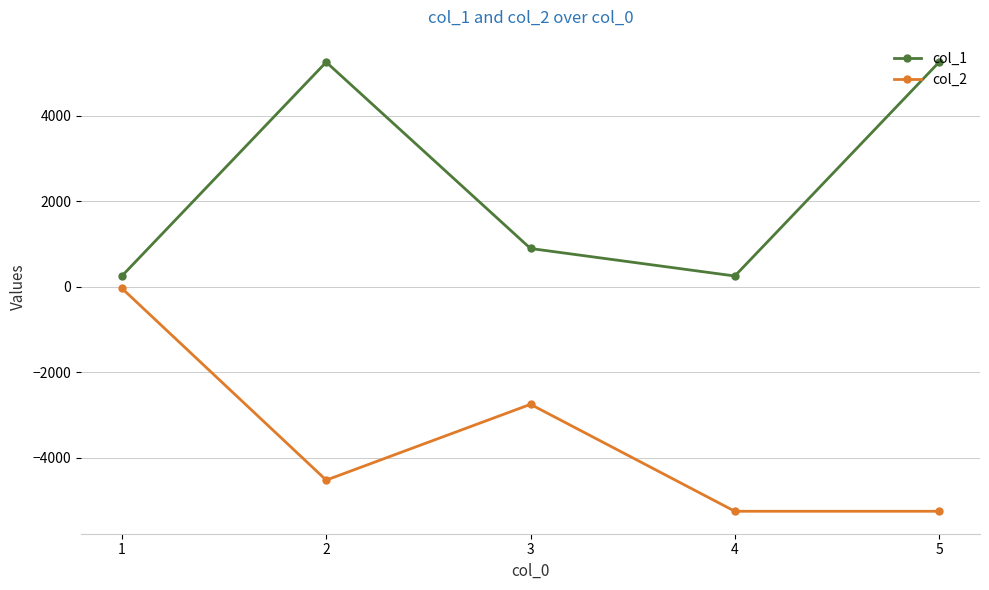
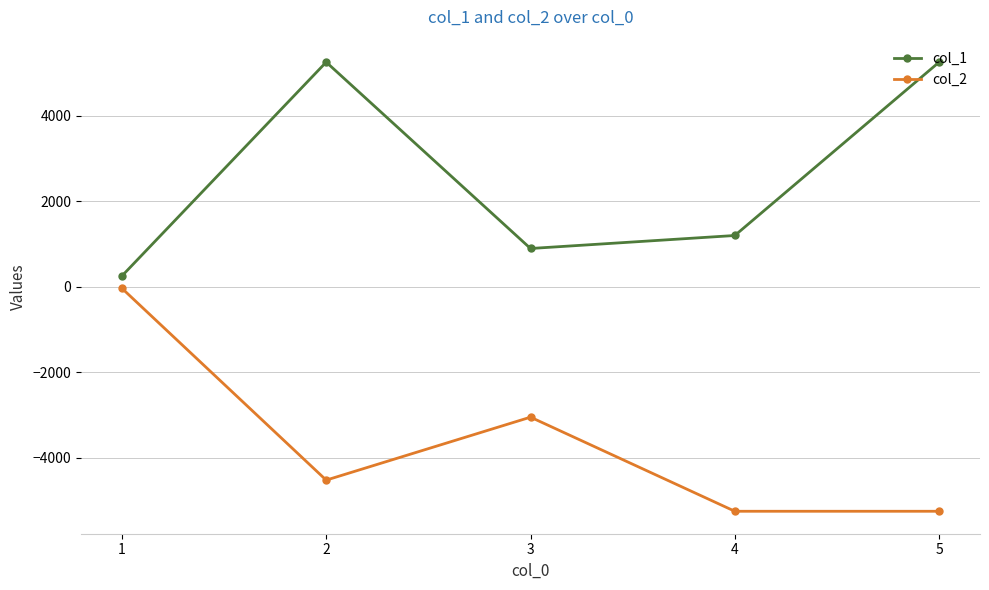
  {
    "col_1": {
      "1": 300,
      "2": 5300,
      "3": 900,
-     "4": 300,
+     "4": 1200,
      "5": 5300
    },
    "col_2": {
      "1": 0,
      "2": -4500,
-     "3": -2800,
+     "3": -3100,
      "4": -5300,
      "5": -5300
    }
  }
